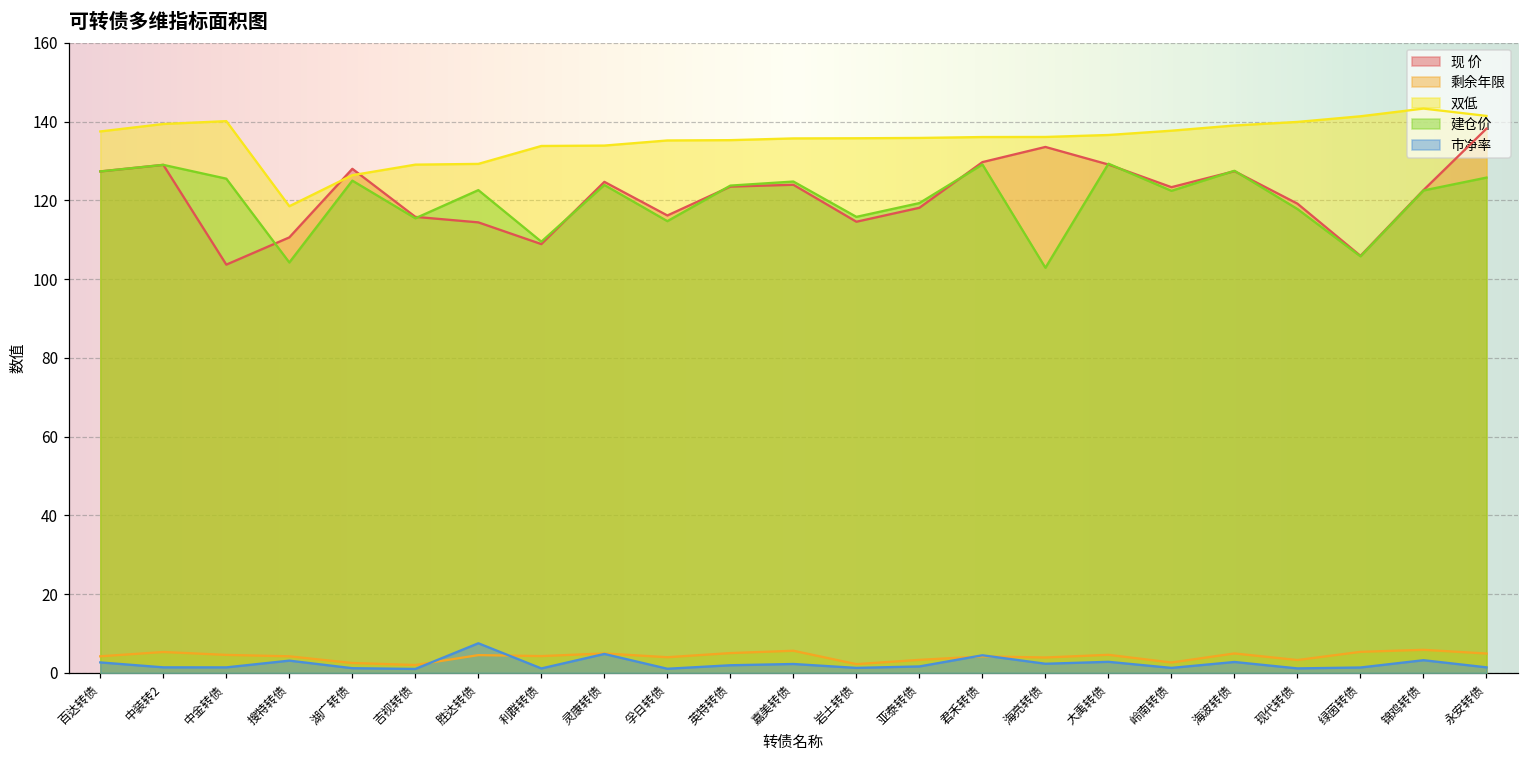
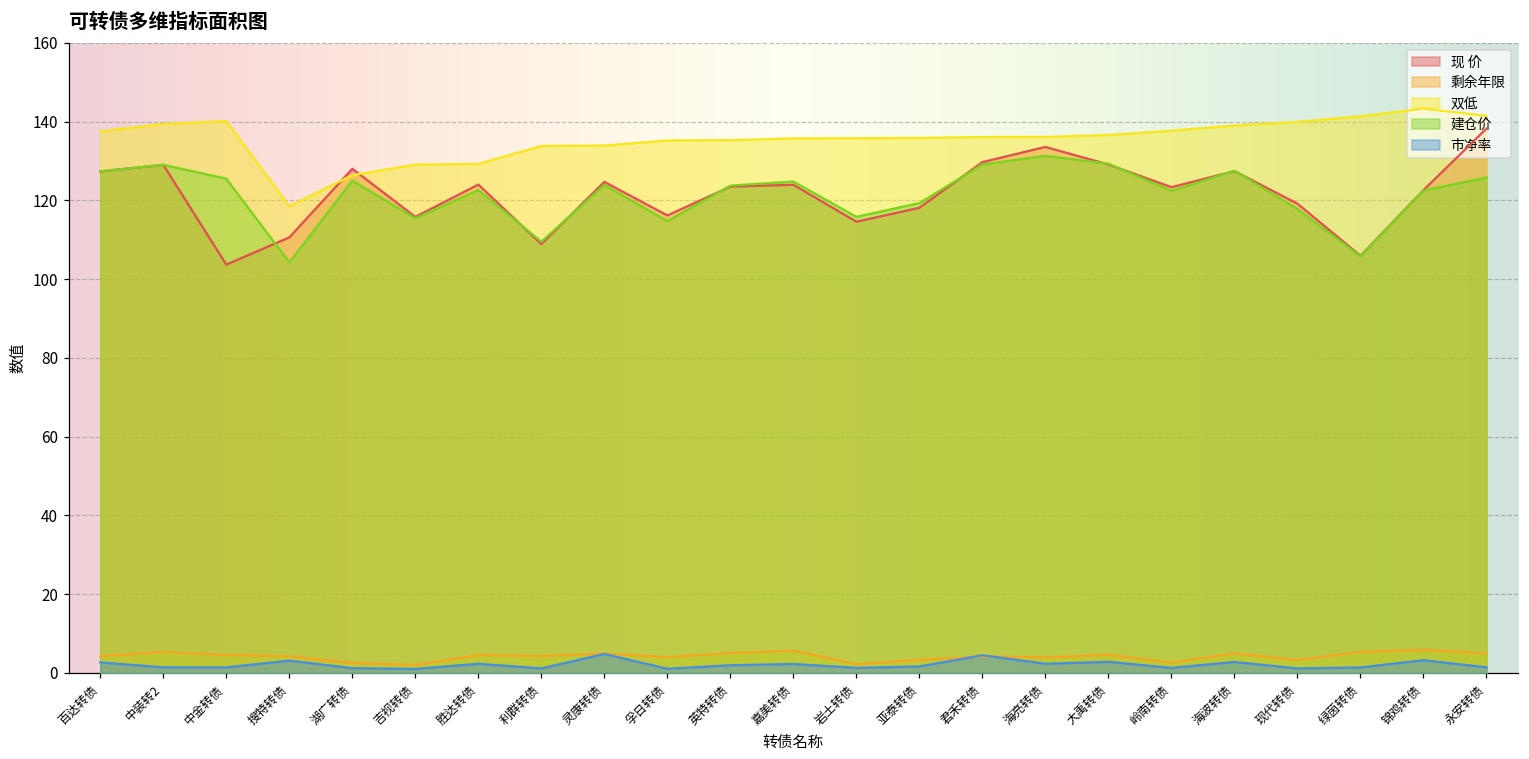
  {
    "现 价": {
      "中金转债": 104,
      "搜特转债": 111,
      "湖广转债": 128,
-     "胜达转债": 114,
+     "胜达转债": 124,
      "灵康转债": 125,
      "孚日转债": 116,
      "嘉美转债": 124,
      "岩土转债": 115,
      "亚泰转债": 118,
      "海亮转债": 134,
      "岭南转债": 123,
      "现代转债": 119
    },
    "建仓价": {
      "中金转债": 125,
      "搜特转债": 104,
      "湖广转债": 125,
      "胜达转债": 123,
      "灵康转债": 124,
      "孚日转债": 115,
      "嘉美转债": 125,
      "岩土转债": 116,
      "亚泰转债": 119,
-     "海亮转债": 103,
+     "海亮转债": 131,
      "岭南转债": 122,
      "现代转债": 118,
      "永安转债": 126
    },
    "市净率": {
      "百达转债": 3,
      "中装转2": 1,
      "中金转债": 1,
      "搜特转债": 3,
      "湖广转债": 1,
      "吉视转债": 1,
-     "胜达转债": 8,
+     "胜达转债": 2,
      "利群转债": 1,
      "孚日转债": 1,
      "英特转债": 2,
      "嘉美转债": 2,
      "岩土转债": 1,
      "亚泰转债": 2,
      "海亮转债": 2,
      "大禹转债": 3,
      "岭南转债": 1,
      "海波转债": 3,
      "现代转债": 1,
      "绿茵转债": 1,
      "锦鸡转债": 3,
      "永安转债": 1
    }
  }
